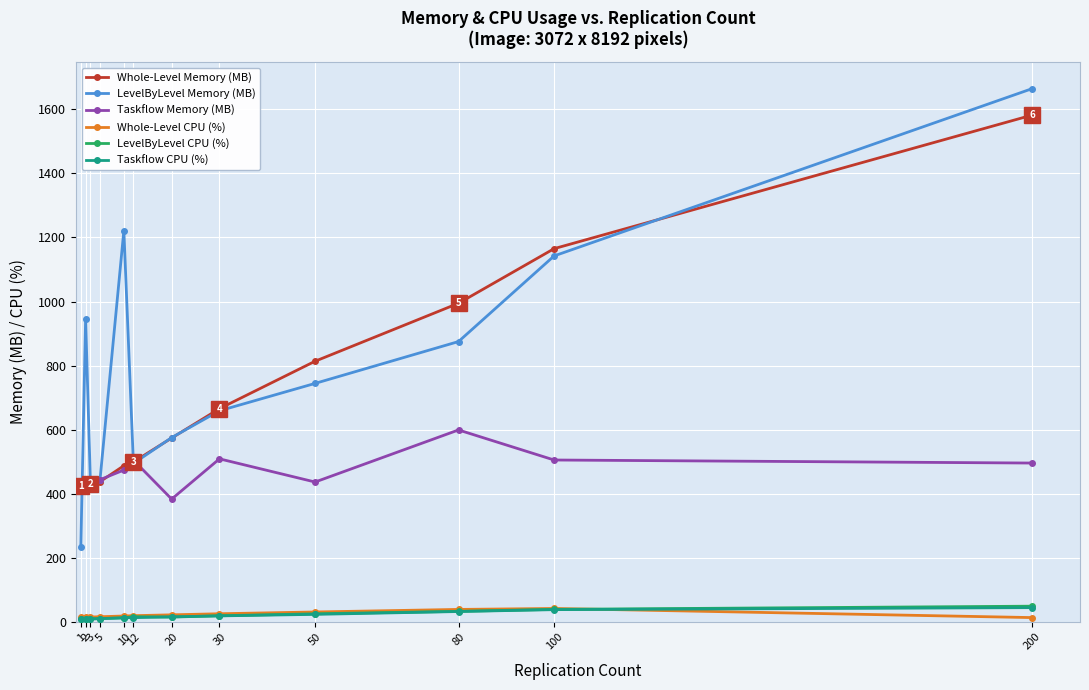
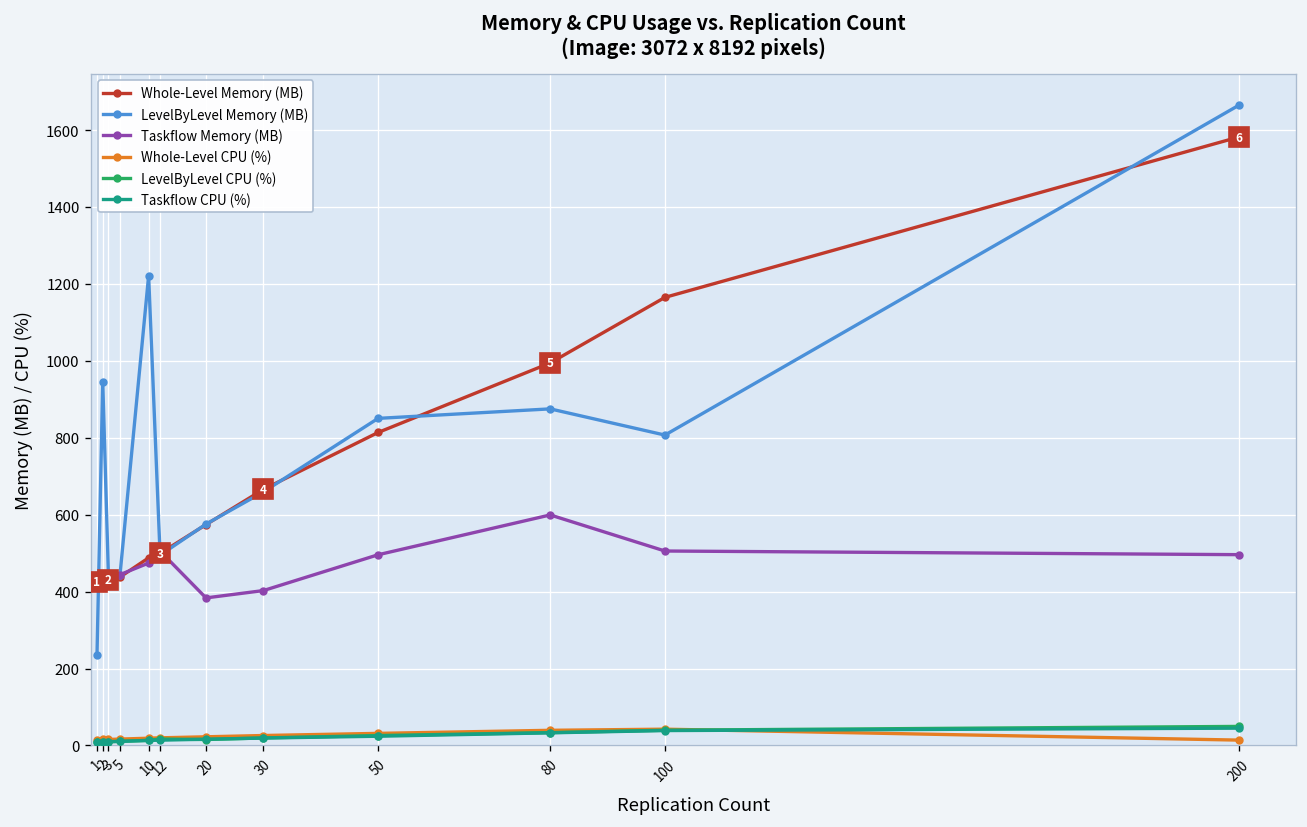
  {
    "LevelByLevel Memory (MB)": {
      "1": 230,
      "2": 950,
      "10": 1220,
-     "50": 740,
+     "50": 850,
      "80": 880,
-     "100": 1140,
+     "100": 810,
      "200": 1660
    },
    "Taskflow Memory (MB)": {
      "10": 470,
      "20": 380,
-     "30": 510,
-     "50": 440,
+     "30": 400,
+     "50": 500,
      "80": 600,
      "100": 510,
      "200": 500
    },
    "Whole-Level CPU (%)": {
      "200": 10
    }
  }
